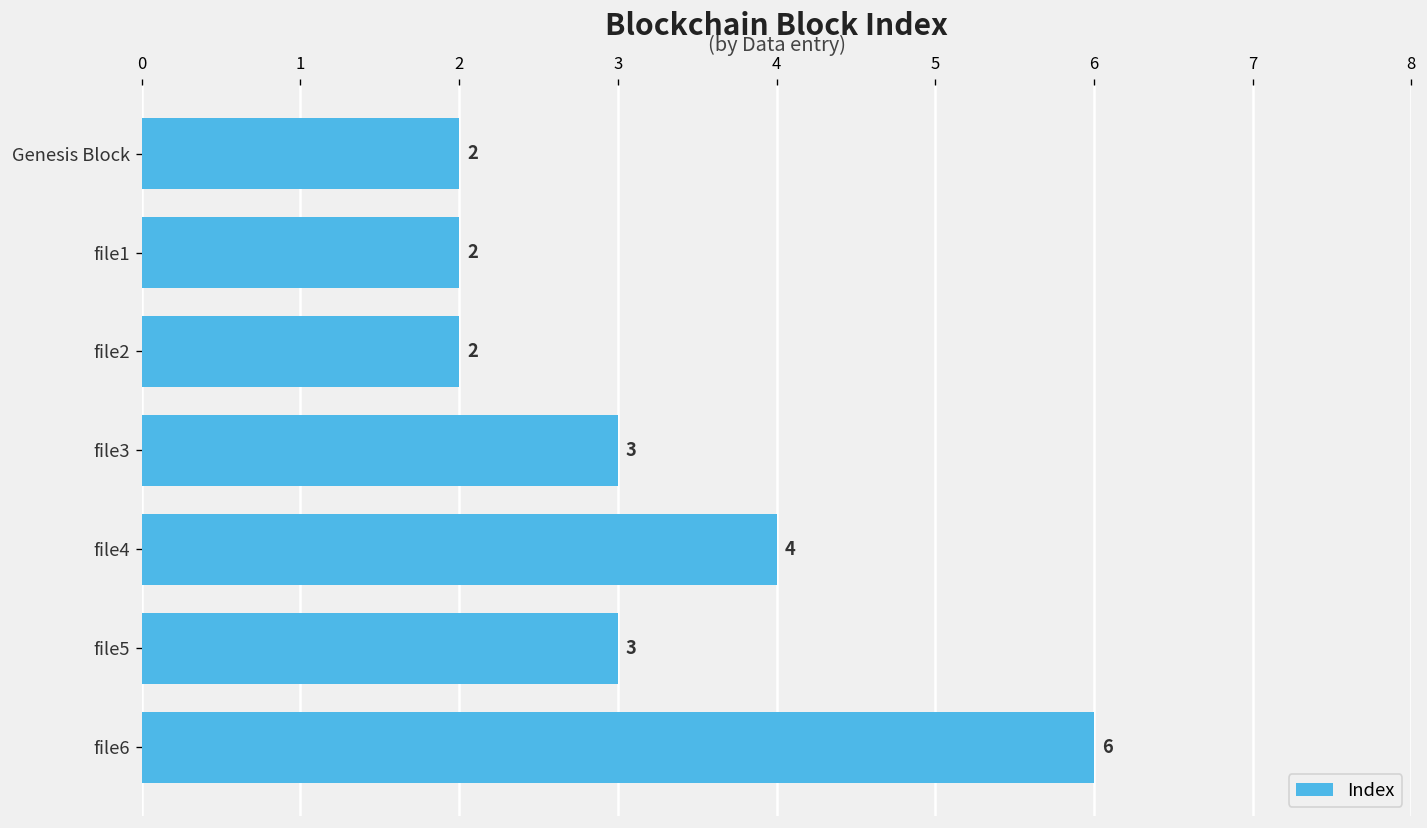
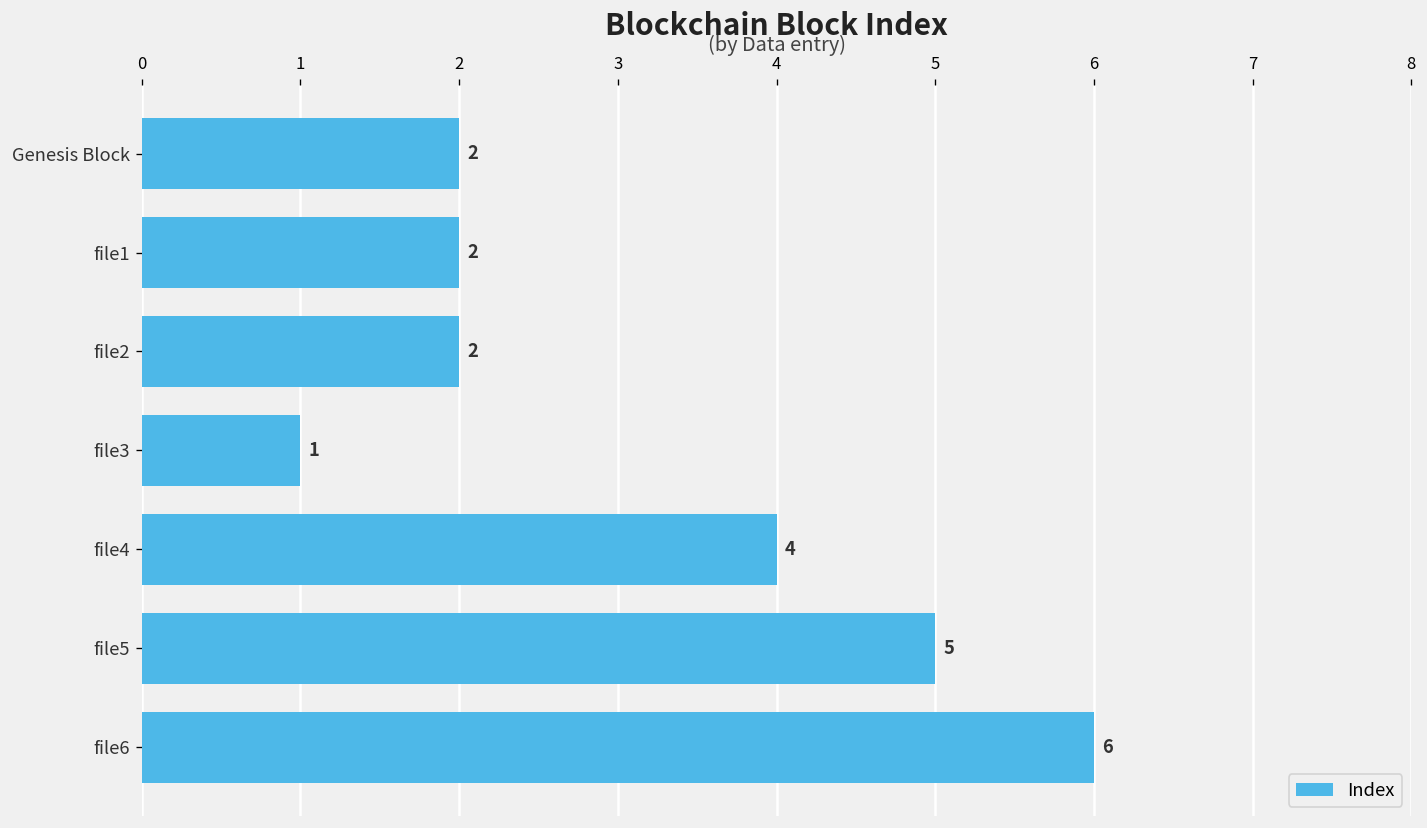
  {
    "Genesis Block": 2,
    "file1": 2,
    "file2": 2,
-   "file3": 3,
+   "file3": 1,
    "file4": 4,
-   "file5": 3,
+   "file5": 5,
    "file6": 6
  }
